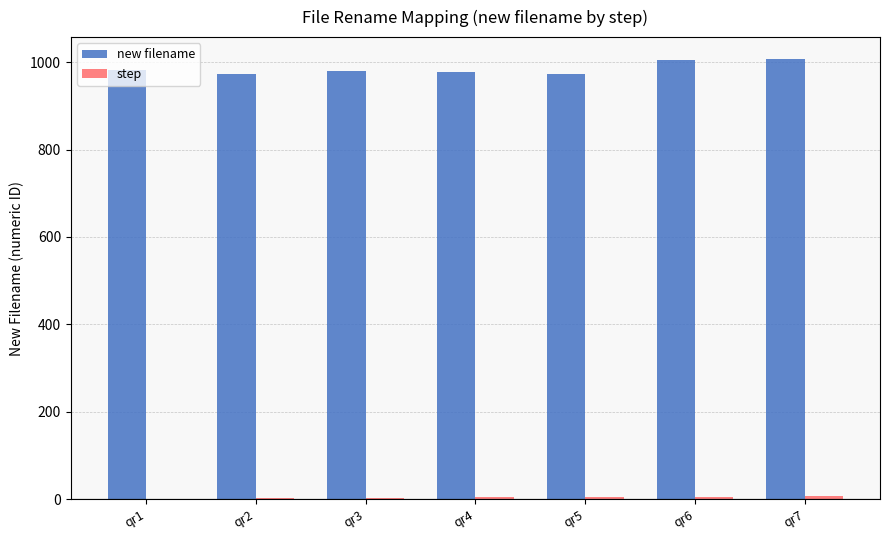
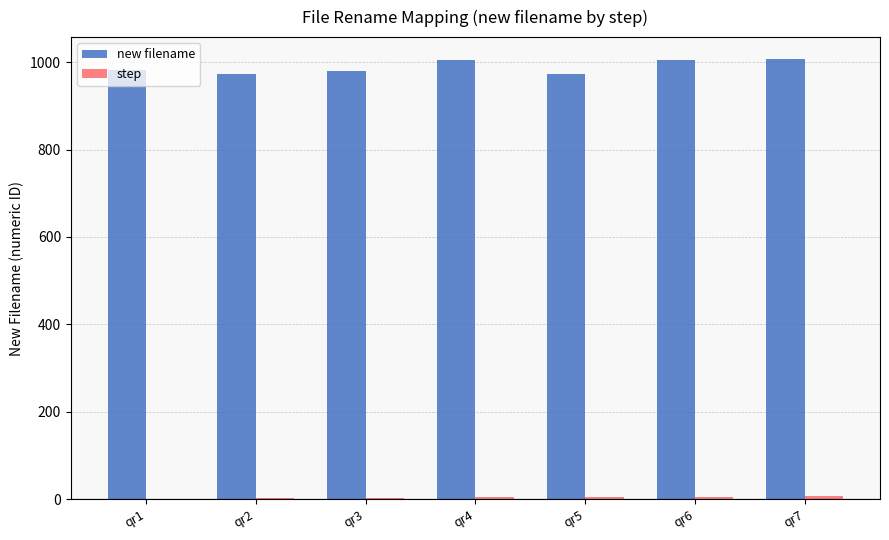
  {
    "new filename": {
      "qr2": 970,
      "qr3": 980,
-     "qr4": 980,
+     "qr4": 1000,
      "qr5": 970,
      "qr6": 1010,
      "qr7": 1010
    },
    "step": {
      "qr6": 10,
      "qr7": 10
    }
  }
